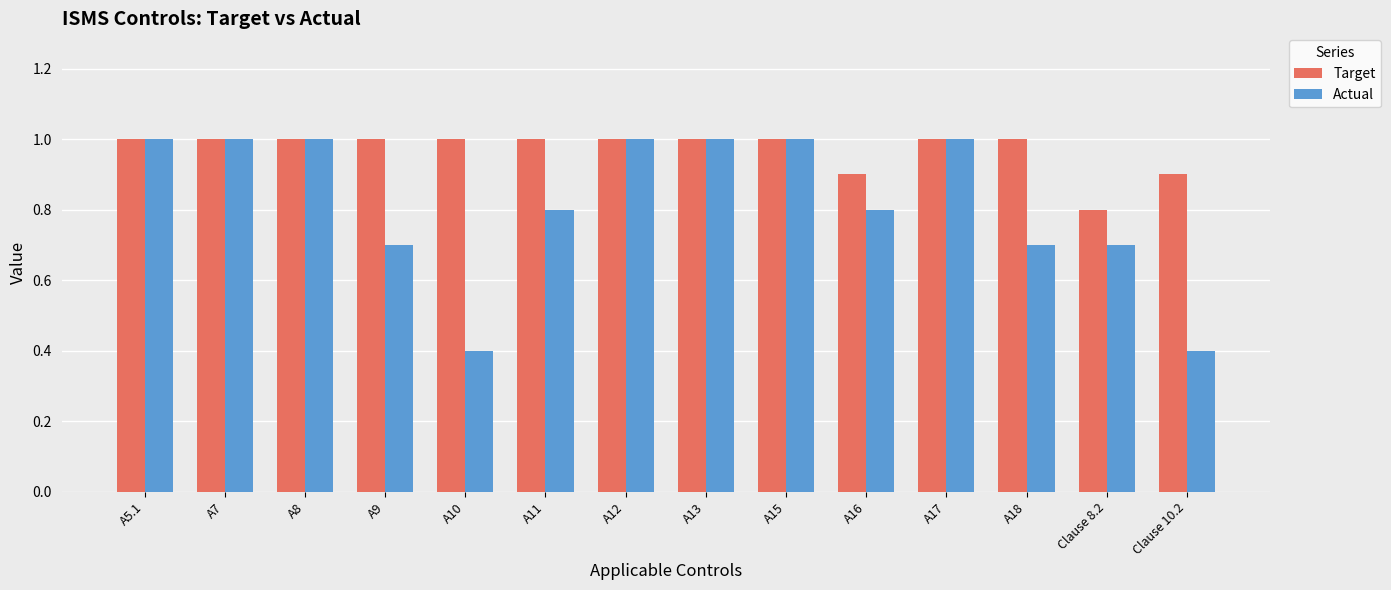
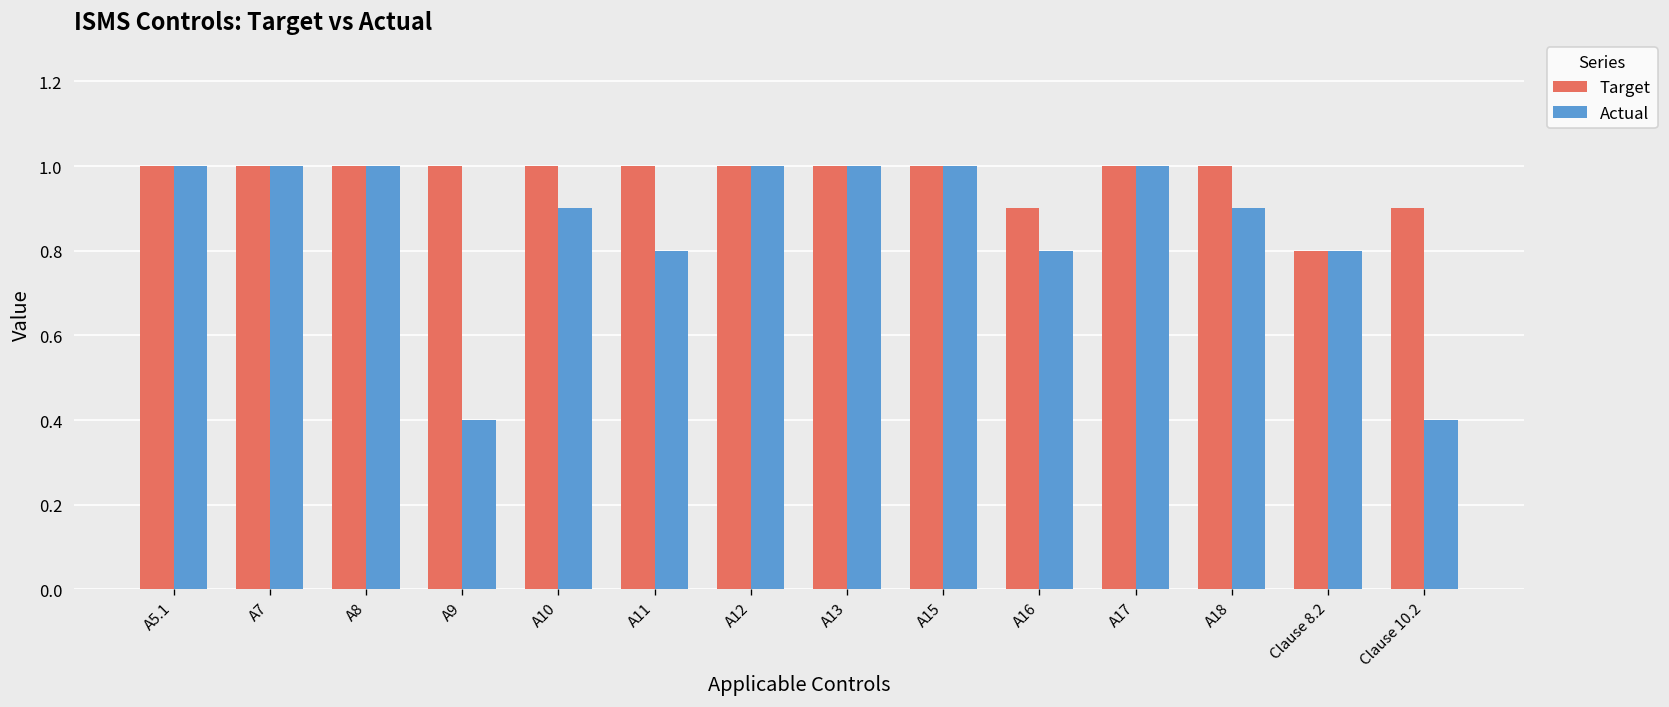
  {
    "Target": {
      "A5.1": 1.0,
      "A7": 1.0,
      "A8": 1.0,
      "A9": 1.0,
      "A10": 1.0,
      "A11": 1.0,
      "A12": 1.0,
      "A13": 1.0,
      "A15": 1.0,
      "A16": 0.9,
      "A17": 1.0,
      "A18": 1.0,
      "Clause 8.2": 0.8,
      "Clause 10.2": 0.9
    },
    "Actual": {
      "A5.1": 1.0,
      "A7": 1.0,
      "A8": 1.0,
-     "A9": 0.7,
-     "A10": 0.4,
+     "A9": 0.4,
+     "A10": 0.9,
      "A11": 0.8,
      "A12": 1.0,
      "A13": 1.0,
      "A15": 1.0,
      "A16": 0.8,
      "A17": 1.0,
-     "A18": 0.7,
-     "Clause 8.2": 0.7,
+     "A18": 0.9,
+     "Clause 8.2": 0.8,
      "Clause 10.2": 0.4
    }
  }
